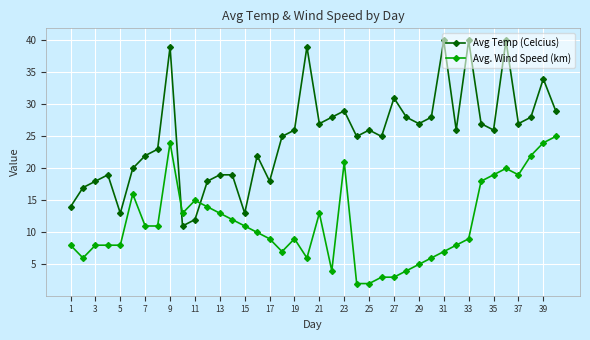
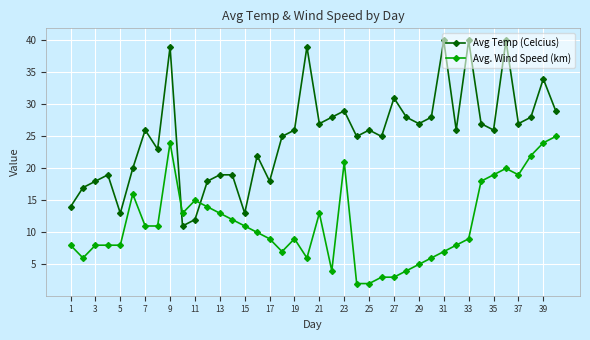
  {
    "Avg Temp (Celcius)": {
      "1": 14,
      "3": 18,
      "5": 13,
-     "7": 22,
+     "7": 26,
      "9": 39,
      "11": 12,
      "13": 19,
      "15": 13,
      "17": 18,
      "19": 26,
      "21": 27,
      "23": 29,
      "25": 26,
      "27": 31,
      "29": 27,
      "35": 26,
      "37": 27,
      "39": 34
    },
    "Avg. Wind Speed (km)": {
      "1": 8,
      "3": 8,
      "5": 8,
      "7": 11,
      "9": 24,
      "11": 15,
      "13": 13,
      "15": 11,
      "17": 9,
      "19": 9,
      "21": 13,
      "23": 21,
      "25": 2,
      "27": 3,
      "29": 5,
      "31": 7,
      "33": 9,
      "35": 19,
      "37": 19,
      "39": 24
    }
  }
